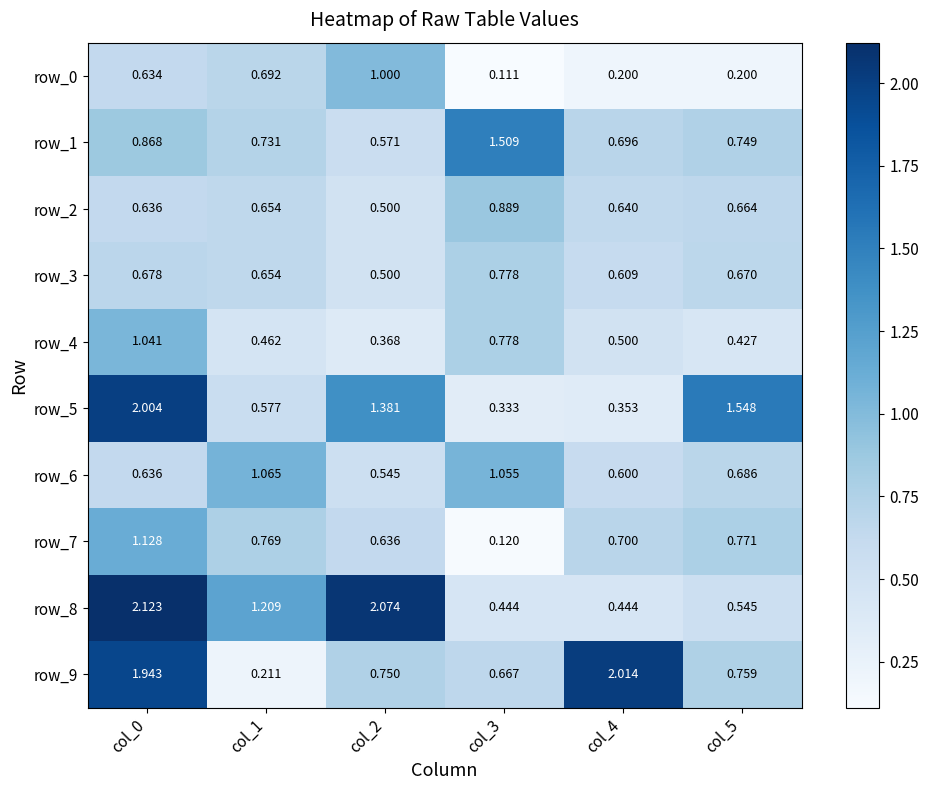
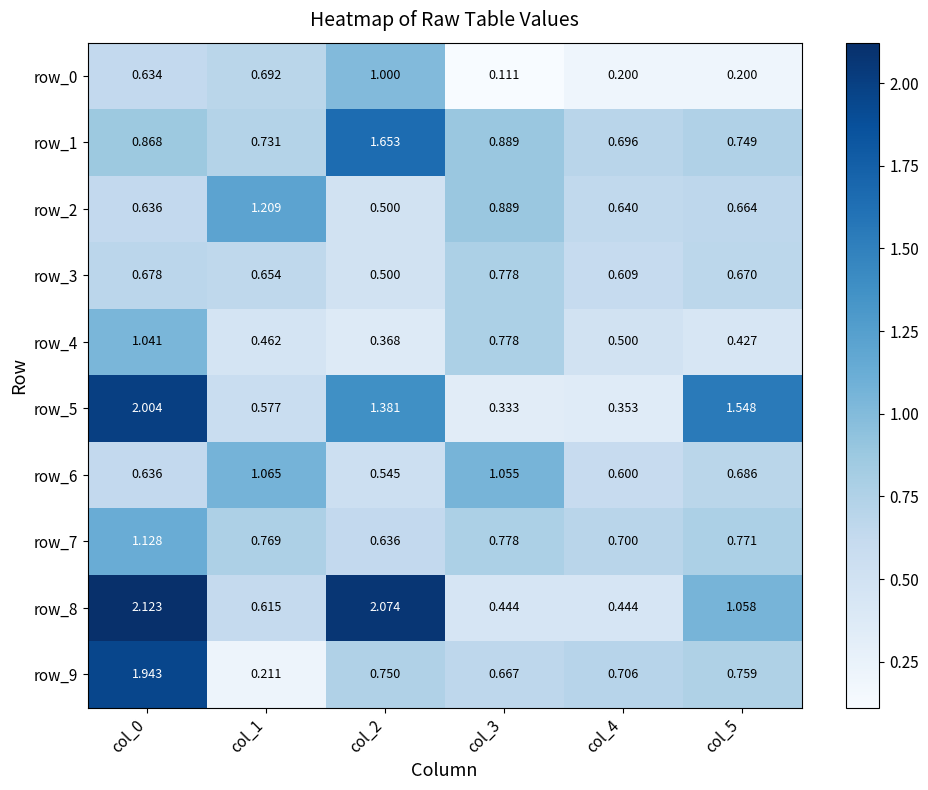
  {
    "row_0": {
      "col_0": 0.634,
      "col_1": 0.692,
      "col_2": 1.000,
      "col_3": 0.111,
      "col_4": 0.200,
      "col_5": 0.200
    },
    "row_1": {
      "col_0": 0.868,
      "col_1": 0.731,
-     "col_2": 0.571,
-     "col_3": 1.509,
+     "col_2": 1.653,
+     "col_3": 0.889,
      "col_4": 0.696,
      "col_5": 0.749
    },
    "row_2": {
      "col_0": 0.636,
-     "col_1": 0.654,
+     "col_1": 1.209,
      "col_2": 0.500,
      "col_3": 0.889,
      "col_4": 0.640,
      "col_5": 0.664
    },
    "row_3": {
      "col_0": 0.678,
      "col_1": 0.654,
      "col_2": 0.500,
      "col_3": 0.778,
      "col_4": 0.609,
      "col_5": 0.670
    },
    "row_4": {
      "col_0": 1.041,
      "col_1": 0.462,
      "col_2": 0.368,
      "col_3": 0.778,
      "col_4": 0.500,
      "col_5": 0.427
    },
    "row_5": {
      "col_0": 2.004,
      "col_1": 0.577,
      "col_2": 1.381,
      "col_3": 0.333,
      "col_4": 0.353,
      "col_5": 1.548
    },
    "row_6": {
      "col_0": 0.636,
      "col_1": 1.065,
      "col_2": 0.545,
      "col_3": 1.055,
      "col_4": 0.600,
      "col_5": 0.686
    },
    "row_7": {
      "col_0": 1.128,
      "col_1": 0.769,
      "col_2": 0.636,
-     "col_3": 0.120,
+     "col_3": 0.778,
      "col_4": 0.700,
      "col_5": 0.771
    },
    "row_8": {
      "col_0": 2.123,
-     "col_1": 1.209,
+     "col_1": 0.615,
      "col_2": 2.074,
      "col_3": 0.444,
      "col_4": 0.444,
-     "col_5": 0.545
+     "col_5": 1.058
    },
    "row_9": {
      "col_0": 1.943,
      "col_1": 0.211,
      "col_2": 0.750,
      "col_3": 0.667,
-     "col_4": 2.014,
+     "col_4": 0.706,
      "col_5": 0.759
    }
  }
